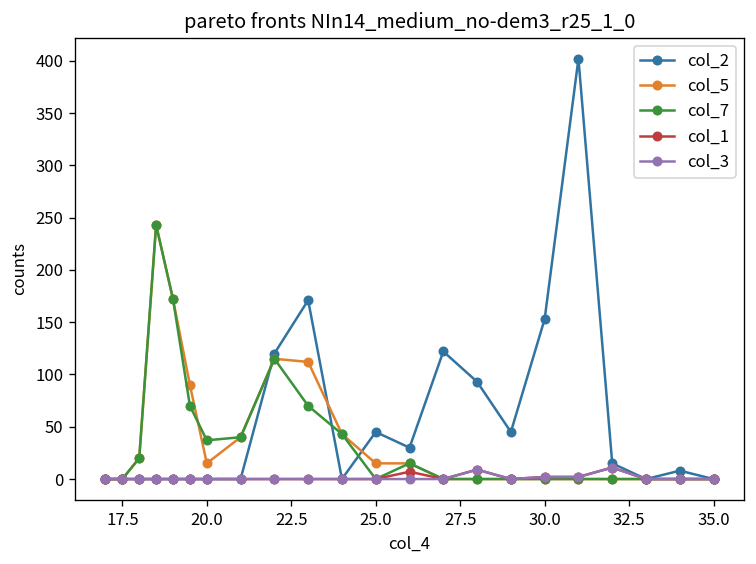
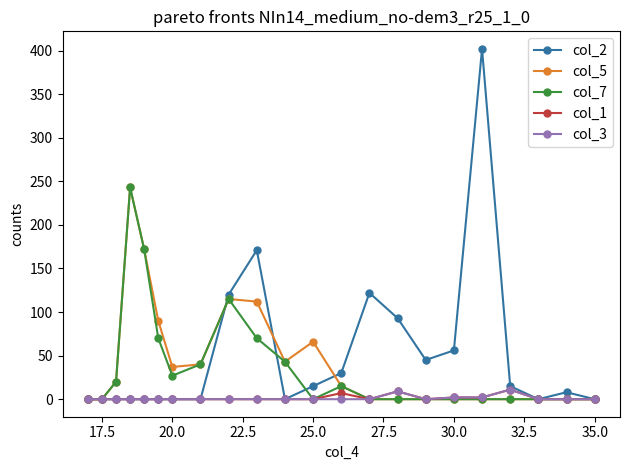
  {
    "col_2": {
-     "25.0": 50,
-     "30.0": 150
+     "25.0": 20,
+     "30.0": 60
    },
    "col_5": {
-     "20.0": 20,
-     "25.0": 20
+     "20.0": 40,
+     "25.0": 70
    },
    "col_7": {
-     "20.0": 40
+     "20.0": 30
    }
  }
